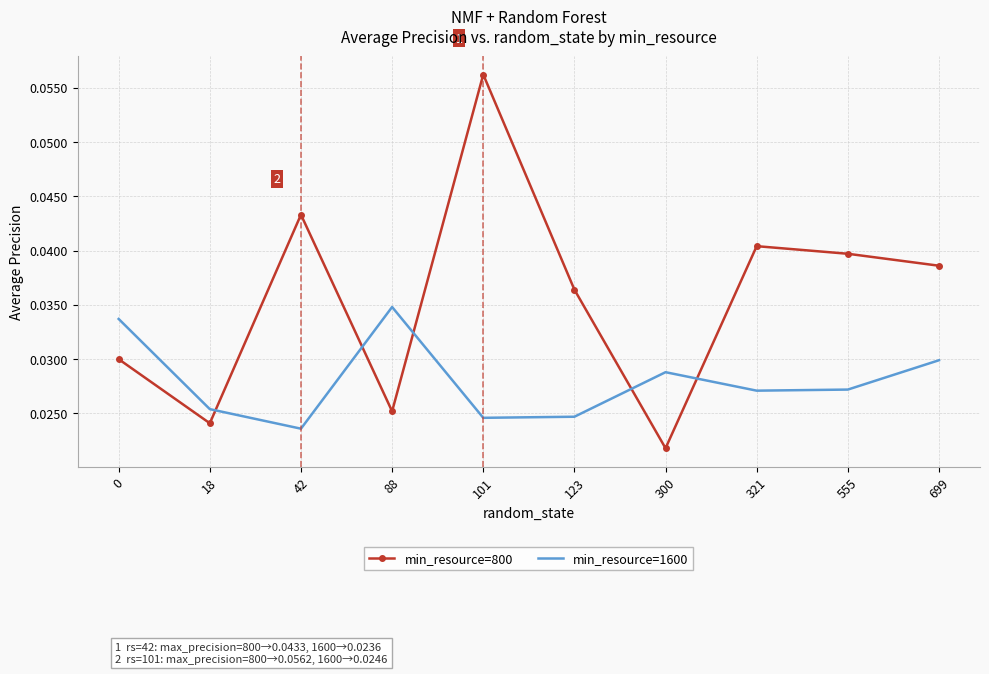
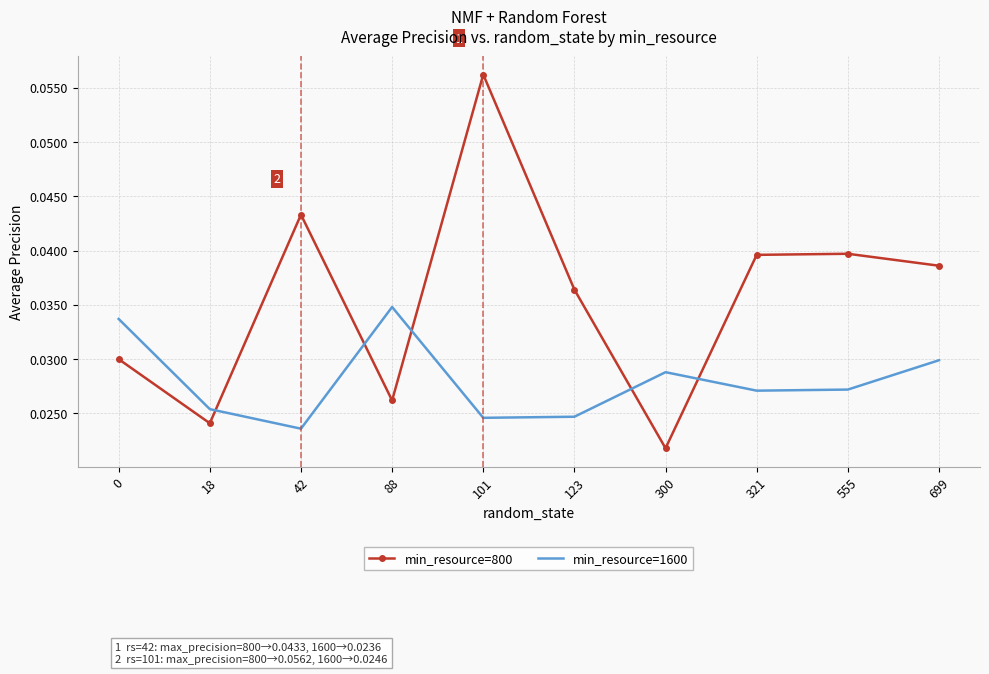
  {
    "min_resource=800": {
      "0": 0.0300,
      "18": 0.0241,
      "42": 0.0433,
-     "88": 0.0252,
+     "88": 0.0262,
      "101": 0.0562,
      "123": 0.0364,
      "300": 0.0218,
-     "321": 0.0404,
+     "321": 0.0396,
      "555": 0.0397,
      "699": 0.0386
    },
    "min_resource=1600": {
      "0": 0.0337,
      "18": 0.0254,
      "42": 0.0236,
      "88": 0.0348,
      "101": 0.0246,
      "123": 0.0247,
      "300": 0.0288,
      "321": 0.0271,
      "555": 0.0272,
      "699": 0.0299
    }
  }
